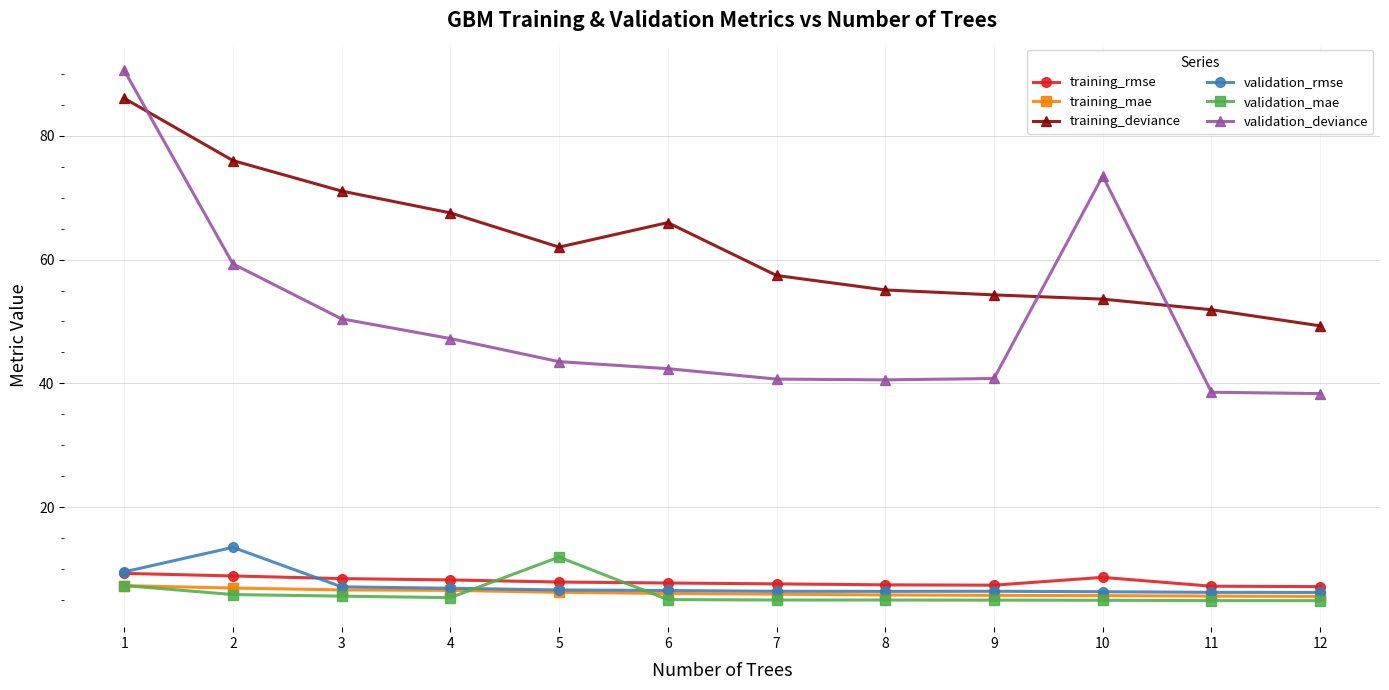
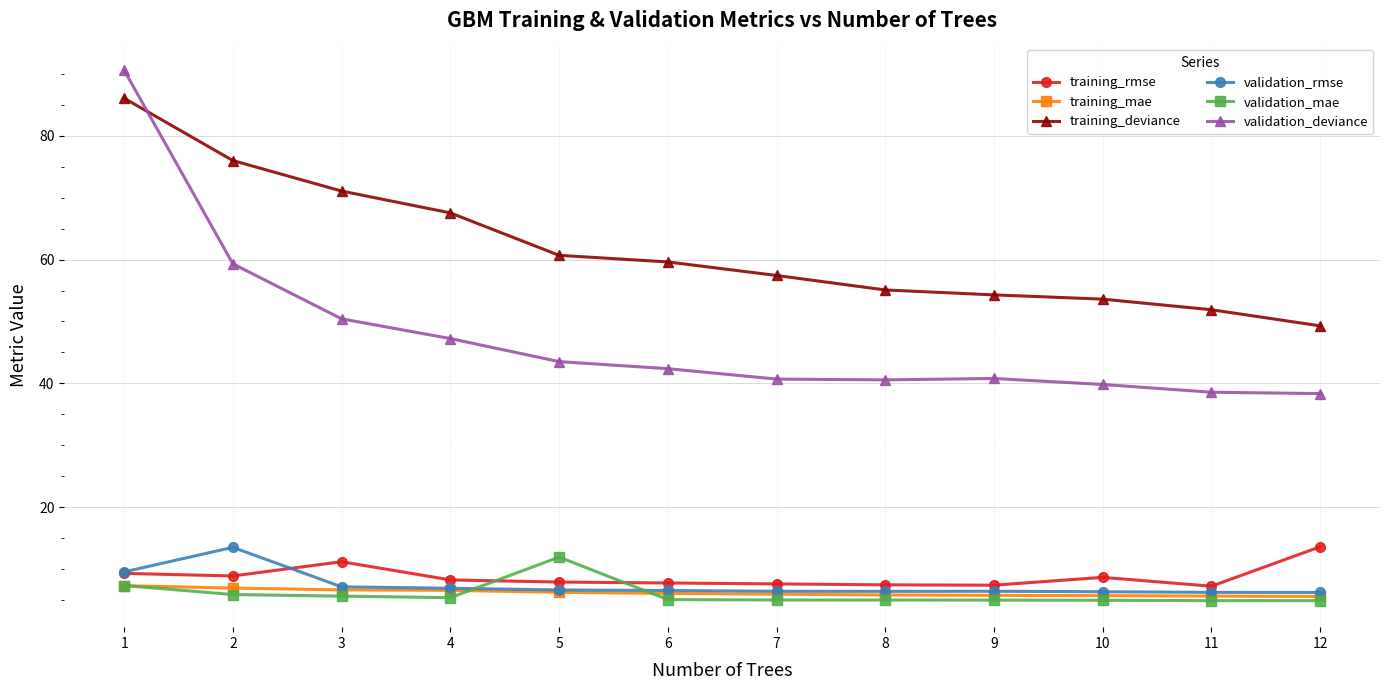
  {
    "training_rmse": {
      "2": 9,
-     "3": 8,
+     "3": 11,
      "4": 8,
      "5": 8,
      "6": 8,
      "7": 8,
      "8": 7,
      "9": 7,
      "10": 9,
      "11": 7,
-     "12": 7
+     "12": 14
    },
    "training_mae": {
      "2": 7,
      "3": 7,
      "6": 6,
      "7": 6,
      "8": 6,
      "9": 6,
      "10": 6,
      "11": 6,
      "12": 6
    },
    "training_deviance": {
      "1": 86,
      "2": 76,
      "3": 71,
      "4": 68,
-     "5": 62,
-     "6": 66,
+     "5": 61,
+     "6": 60,
      "7": 57,
      "8": 55,
      "9": 54,
      "10": 54,
      "11": 52,
      "12": 49
    },
    "validation_rmse": {
      "2": 13,
      "3": 7,
      "6": 7,
      "7": 6,
      "8": 6,
      "9": 6,
      "10": 6,
      "11": 6,
      "12": 6
    },
    "validation_mae": {
      "2": 6,
      "3": 6,
      "4": 5,
      "5": 12,
      "6": 5,
      "7": 5,
      "8": 5,
      "9": 5,
      "10": 5,
      "11": 5,
      "12": 5
    },
    "validation_deviance": {
      "1": 91,
      "2": 59,
      "3": 50,
      "4": 47,
      "5": 44,
      "6": 42,
      "7": 41,
      "8": 41,
      "9": 41,
-     "10": 74,
+     "10": 40,
      "11": 39,
      "12": 38
    }
  }
